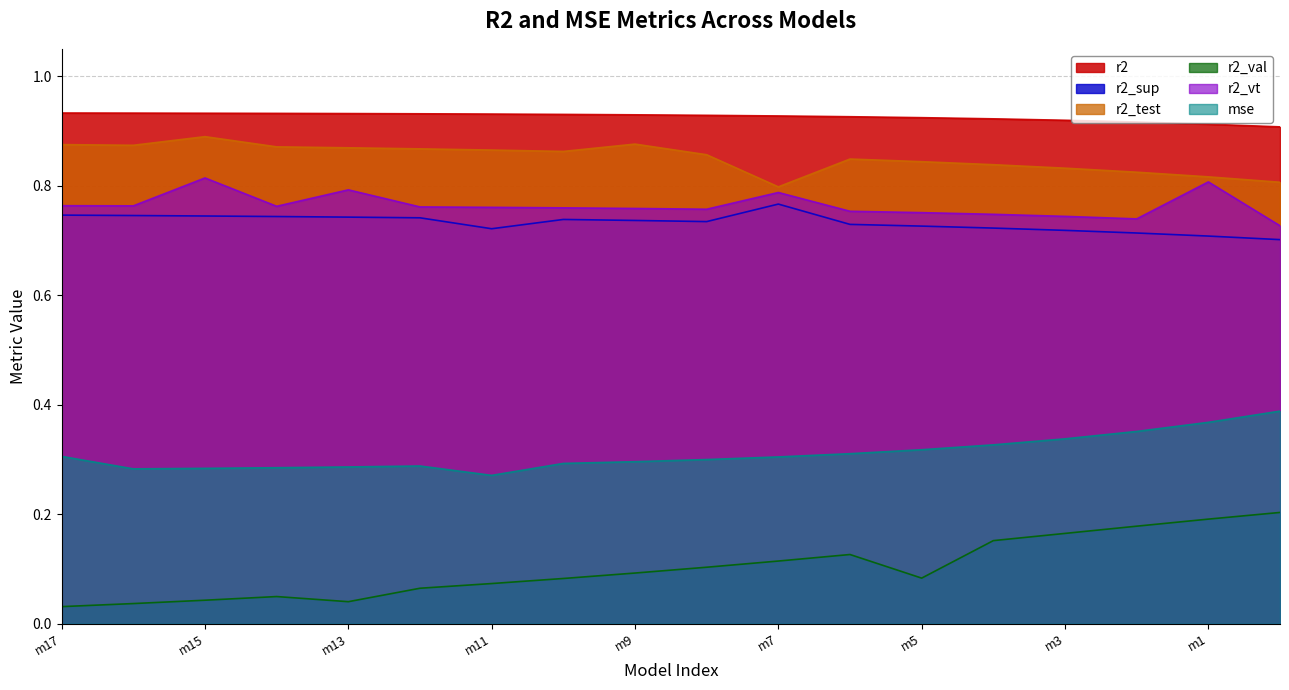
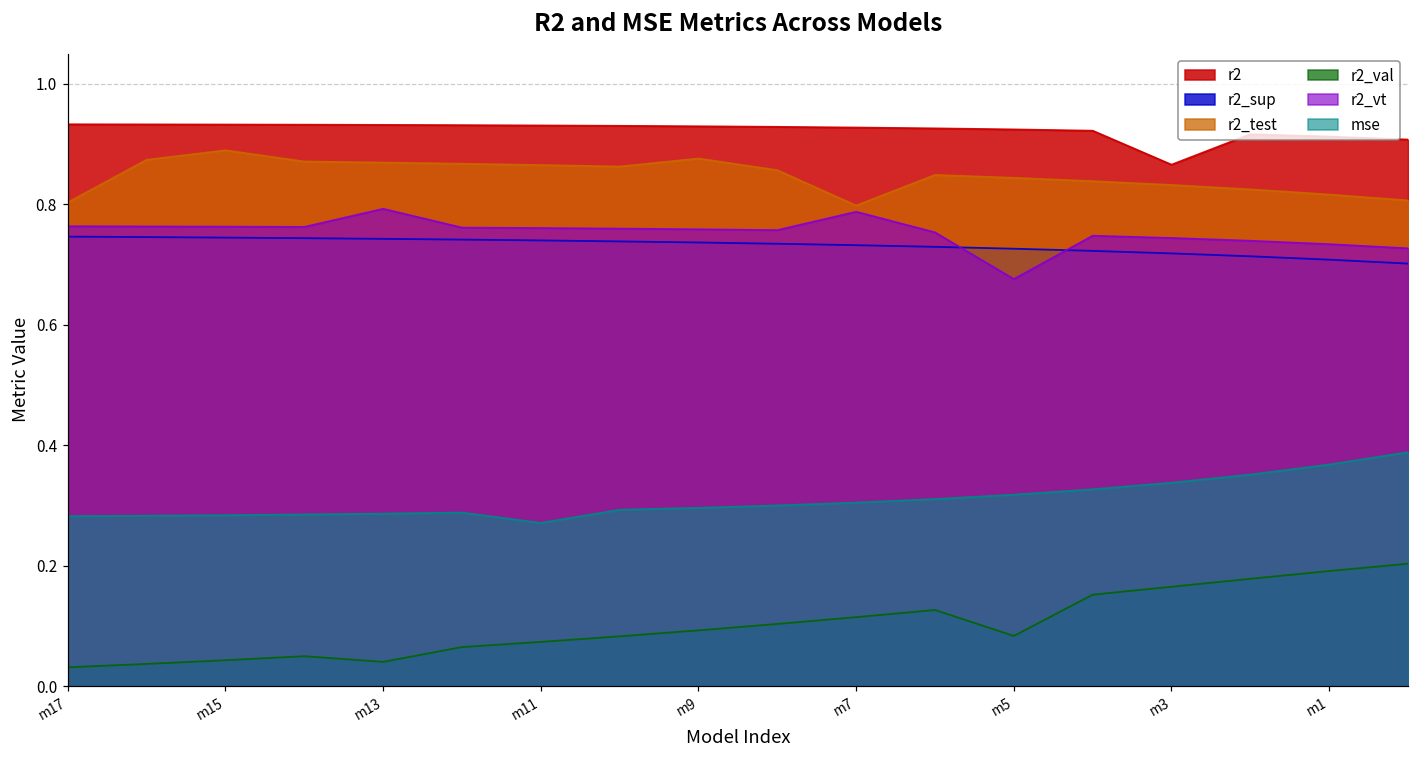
  {
    "r2": {
      "m17": 0.93,
      "m15": 0.93,
      "m13": 0.93,
      "m11": 0.93,
      "m9": 0.93,
      "m7": 0.93,
      "m5": 0.92,
-     "m3": 0.92,
+     "m3": 0.87,
      "m1": 0.91
    },
    "r2_sup": {
      "m17": 0.75,
      "m15": 0.74,
      "m13": 0.74,
-     "m11": 0.72,
+     "m11": 0.74,
      "m9": 0.74,
-     "m7": 0.77,
+     "m7": 0.73,
      "m5": 0.73,
      "m3": 0.72,
      "m1": 0.71
    },
    "r2_test": {
-     "m17": 0.88,
+     "m17": 0.80,
      "m15": 0.89,
      "m13": 0.87,
      "m11": 0.87,
      "m9": 0.88,
      "m7": 0.80,
      "m5": 0.84,
      "m3": 0.83,
      "m1": 0.82
    },
    "r2_val": {
      "m17": 0.03,
      "m15": 0.04,
      "m13": 0.04,
      "m11": 0.07,
      "m9": 0.09,
      "m7": 0.11,
      "m5": 0.08,
      "m3": 0.16,
      "m1": 0.19
    },
    "r2_vt": {
      "m17": 0.76,
-     "m15": 0.81,
+     "m15": 0.76,
      "m13": 0.79,
      "m11": 0.76,
      "m9": 0.76,
      "m7": 0.79,
-     "m5": 0.75,
+     "m5": 0.68,
      "m3": 0.74,
-     "m1": 0.81
+     "m1": 0.73
    },
    "mse": {
-     "m17": 0.31,
+     "m17": 0.28,
      "m15": 0.28,
      "m13": 0.29,
      "m11": 0.27,
      "m9": 0.30,
      "m7": 0.30,
      "m5": 0.32,
      "m3": 0.34,
      "m1": 0.37
    }
  }
